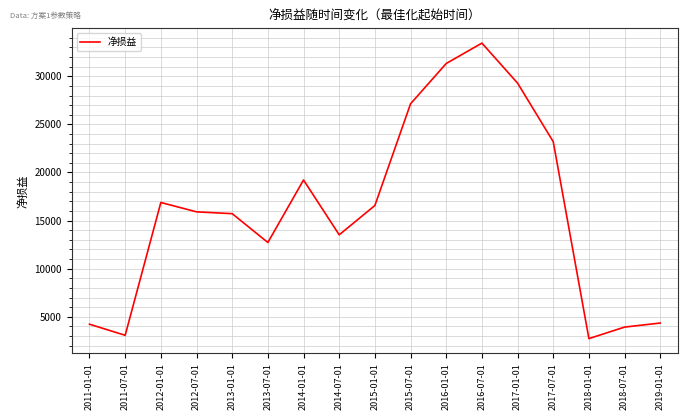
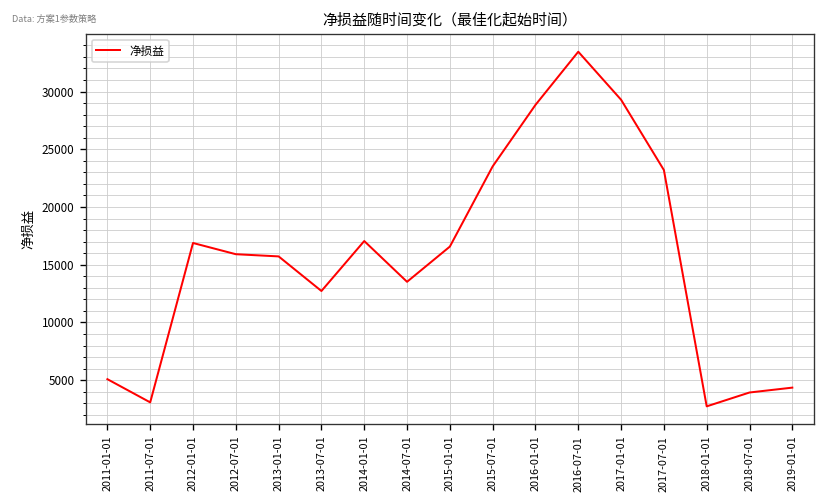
  {
-   "2011-01-01": 4000,
+   "2011-01-01": 5000,
    "2011-07-01": 3000,
    "2012-01-01": 17000,
    "2012-07-01": 16000,
    "2013-01-01": 16000,
    "2013-07-01": 13000,
-   "2014-01-01": 19000,
+   "2014-01-01": 17000,
    "2014-07-01": 14000,
    "2015-01-01": 17000,
-   "2015-07-01": 27000,
-   "2016-01-01": 31000,
+   "2015-07-01": 24000,
+   "2016-01-01": 29000,
    "2016-07-01": 33000,
    "2017-01-01": 29000,
    "2017-07-01": 23000,
    "2018-01-01": 3000,
    "2018-07-01": 4000,
    "2019-01-01": 4000
  }
